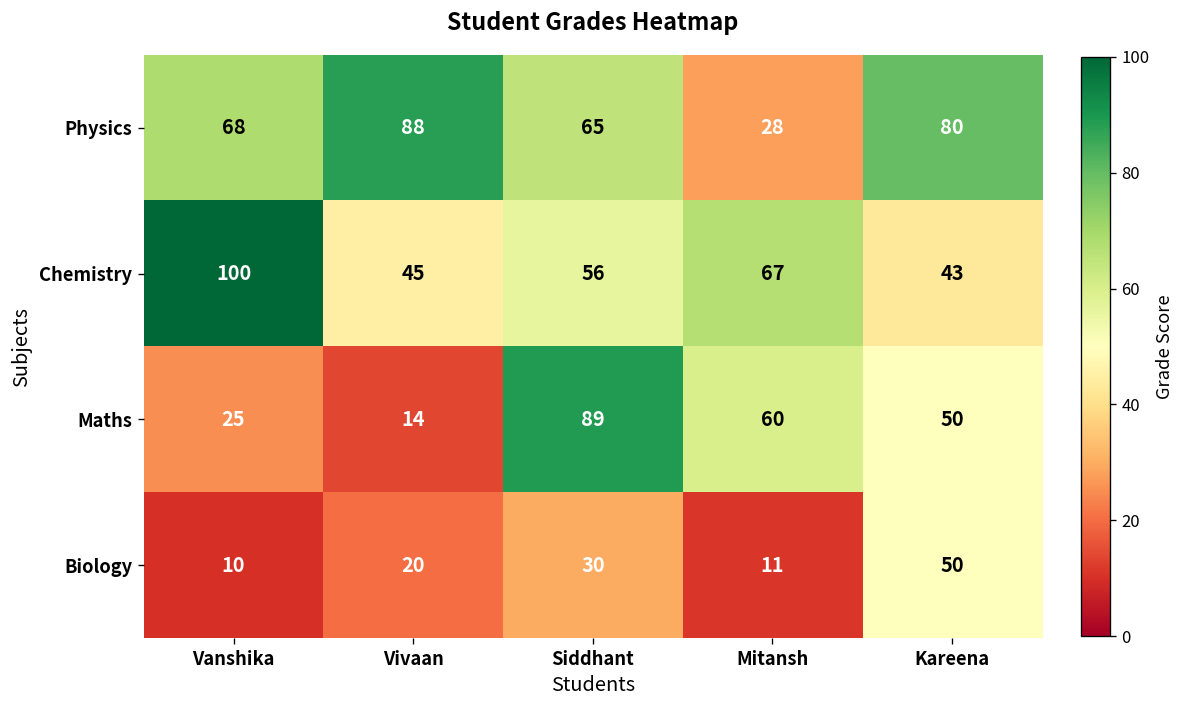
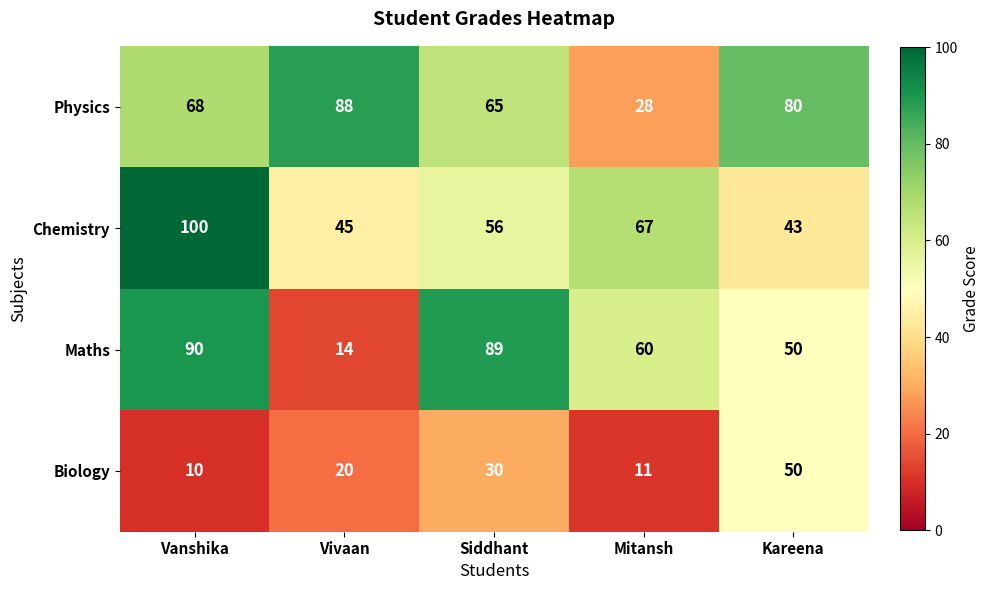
  {
    "Physics": {
      "Vanshika": 68,
      "Vivaan": 88,
      "Siddhant": 65,
      "Mitansh": 28,
      "Kareena": 80
    },
    "Chemistry": {
      "Vanshika": 100,
      "Vivaan": 45,
      "Siddhant": 56,
      "Mitansh": 67,
      "Kareena": 43
    },
    "Maths": {
-     "Vanshika": 25,
+     "Vanshika": 90,
      "Vivaan": 14,
      "Siddhant": 89,
      "Mitansh": 60,
      "Kareena": 50
    },
    "Biology": {
      "Vanshika": 10,
      "Vivaan": 20,
      "Siddhant": 30,
      "Mitansh": 11,
      "Kareena": 50
    }
  }
